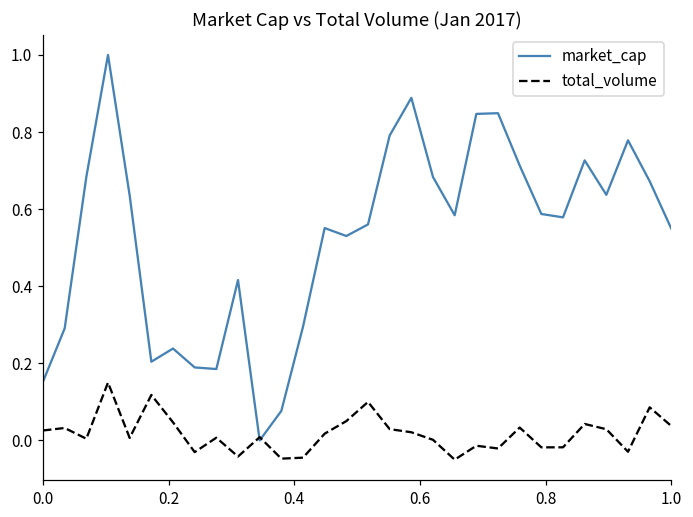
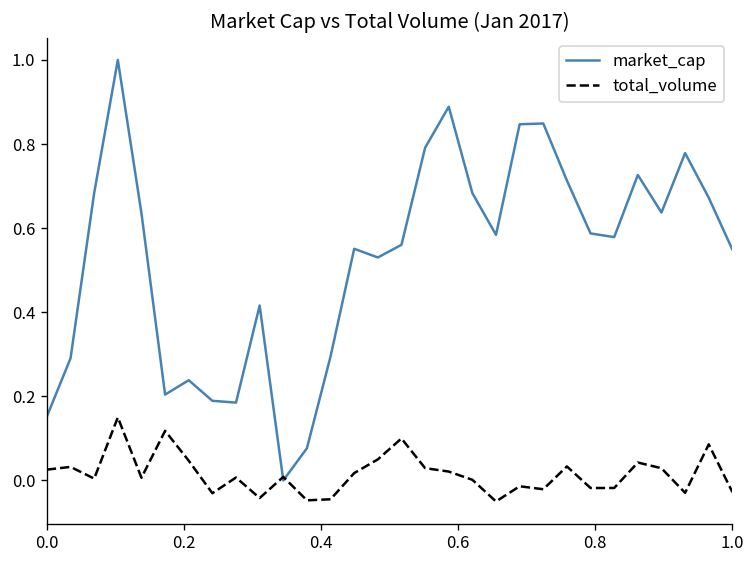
  {
    "market_cap": {
      "0.0": 0.15,
      "1.0": 0.55
    },
    "total_volume": {
      "0.0": 0.03,
-     "1.0": 0.04
+     "1.0": -0.03
    }
  }
